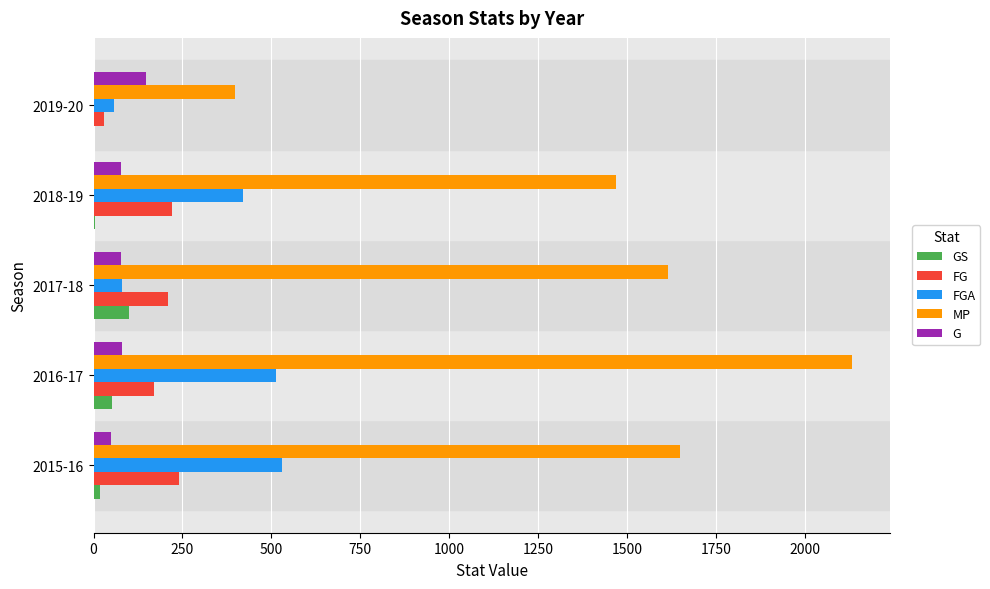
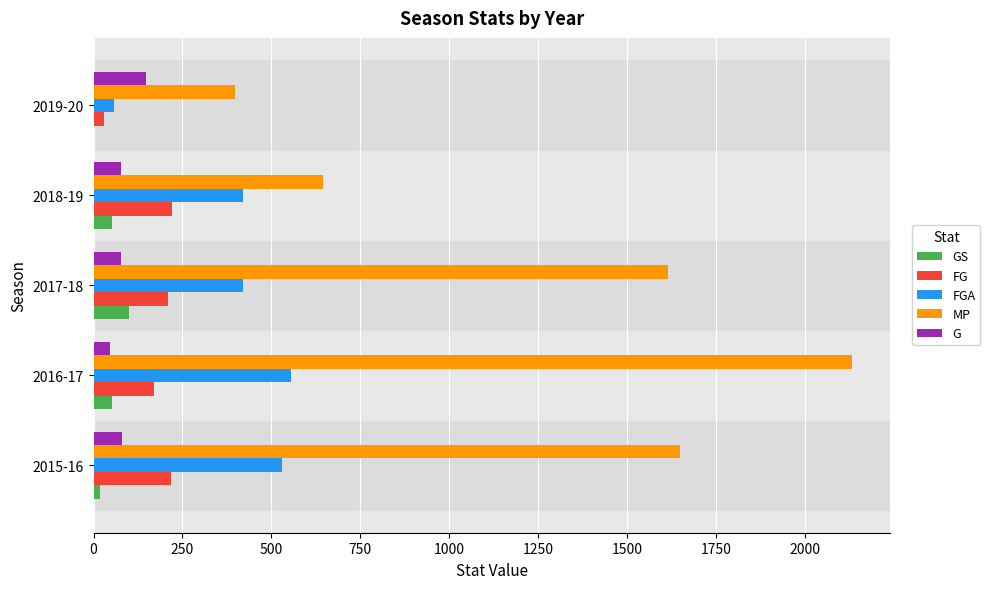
  {
    "GS": {
      "2019-20": 0,
-     "2018-19": 0,
+     "2018-19": 50,
      "2017-18": 100,
      "2016-17": 50,
      "2015-16": 20
    },
    "FG": {
      "2019-20": 30,
      "2018-19": 220,
      "2017-18": 210,
      "2016-17": 170,
-     "2015-16": 240
+     "2015-16": 220
    },
    "FGA": {
      "2019-20": 60,
      "2018-19": 420,
-     "2017-18": 80,
-     "2016-17": 510,
+     "2017-18": 420,
+     "2016-17": 550,
      "2015-16": 530
    },
    "MP": {
      "2019-20": 400,
-     "2018-19": 1470,
+     "2018-19": 640,
      "2017-18": 1620,
      "2016-17": 2130,
      "2015-16": 1650
    },
    "G": {
      "2019-20": 150,
      "2018-19": 80,
      "2017-18": 80,
-     "2016-17": 80,
-     "2015-16": 50
+     "2016-17": 50,
+     "2015-16": 80
    }
  }
